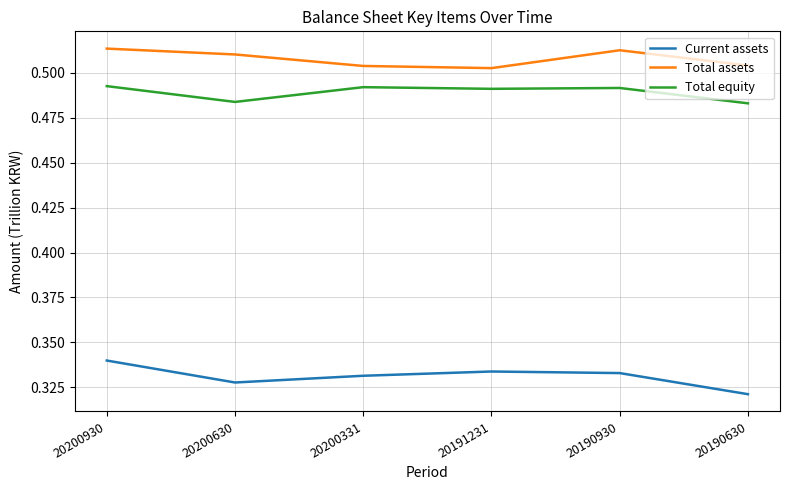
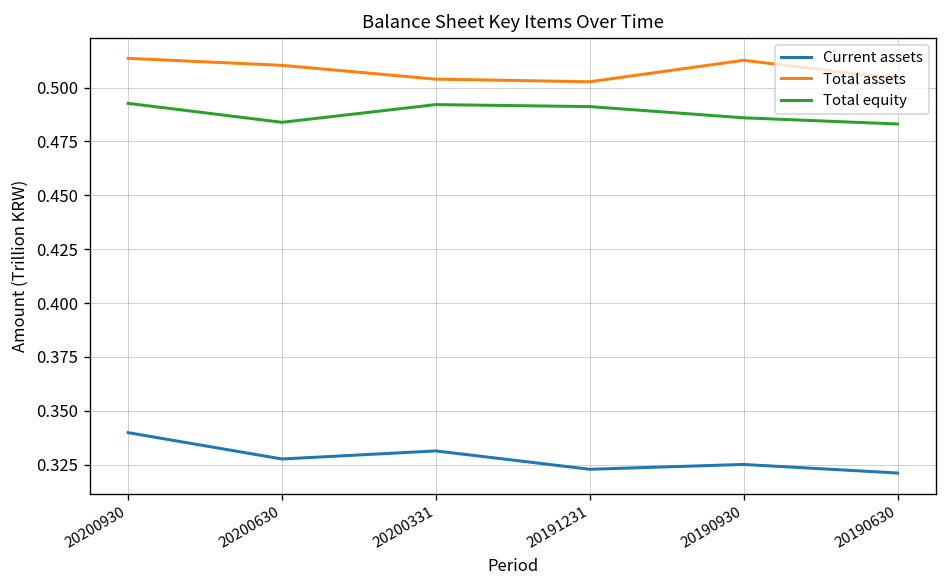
  {
    "Current assets": {
      "20200930": 0.340,
      "20200630": 0.328,
      "20200331": 0.331,
-     "20191231": 0.334,
-     "20190930": 0.333,
+     "20191231": 0.323,
+     "20190930": 0.325,
      "20190630": 0.321
    },
    "Total assets": {
      "20200930": 0.514,
      "20200630": 0.510,
      "20200331": 0.504,
      "20191231": 0.503,
      "20190930": 0.513
    },
    "Total equity": {
      "20200930": 0.493,
      "20200630": 0.484,
      "20200331": 0.492,
      "20191231": 0.491,
-     "20190930": 0.492,
+     "20190930": 0.486,
      "20190630": 0.483
    }
  }
